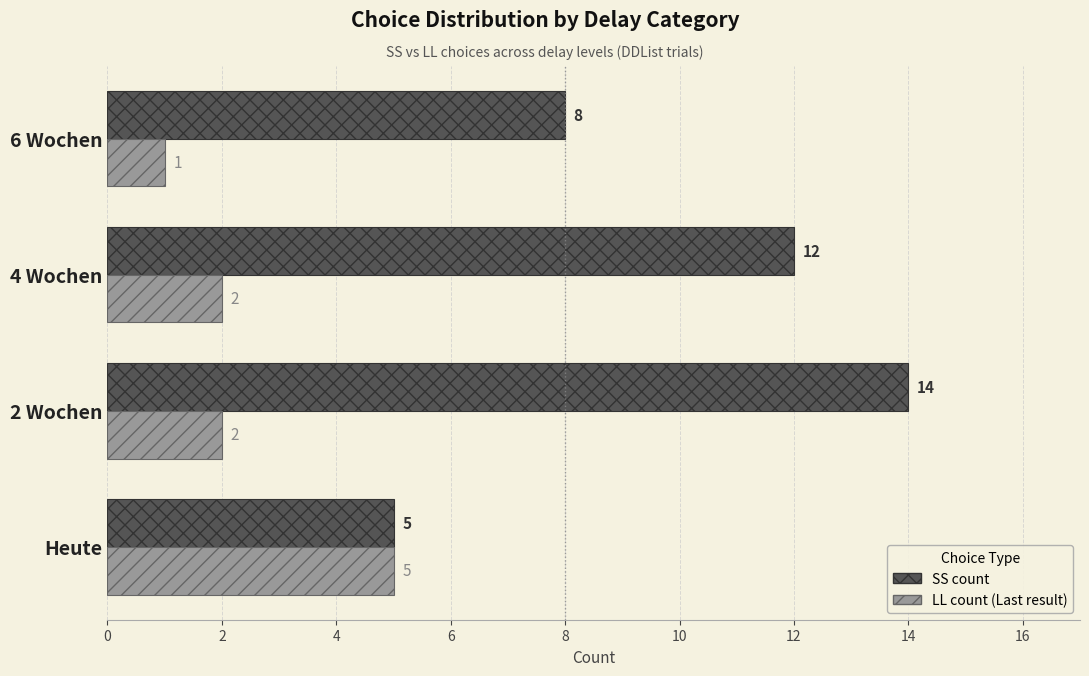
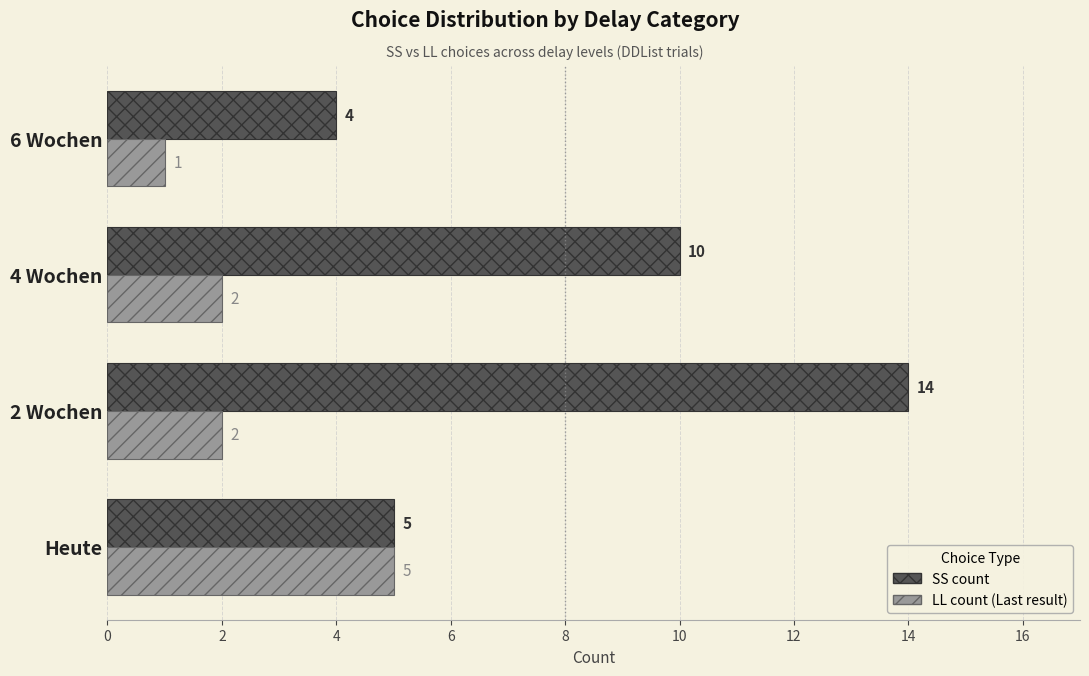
  {
    "SS count": {
-     "6 Wochen": 8,
-     "4 Wochen": 12,
+     "6 Wochen": 4,
+     "4 Wochen": 10,
      "2 Wochen": 14,
      "Heute": 5
    }
  }
